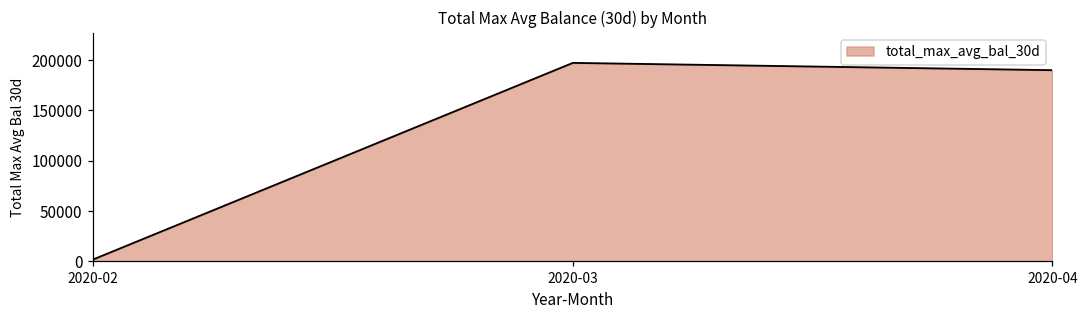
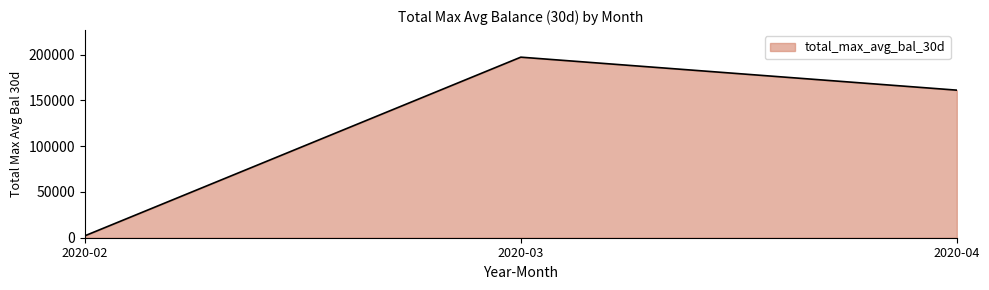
  {
    "2020-02": 0,
    "2020-03": 200000,
-   "2020-04": 190000
+   "2020-04": 160000
  }
